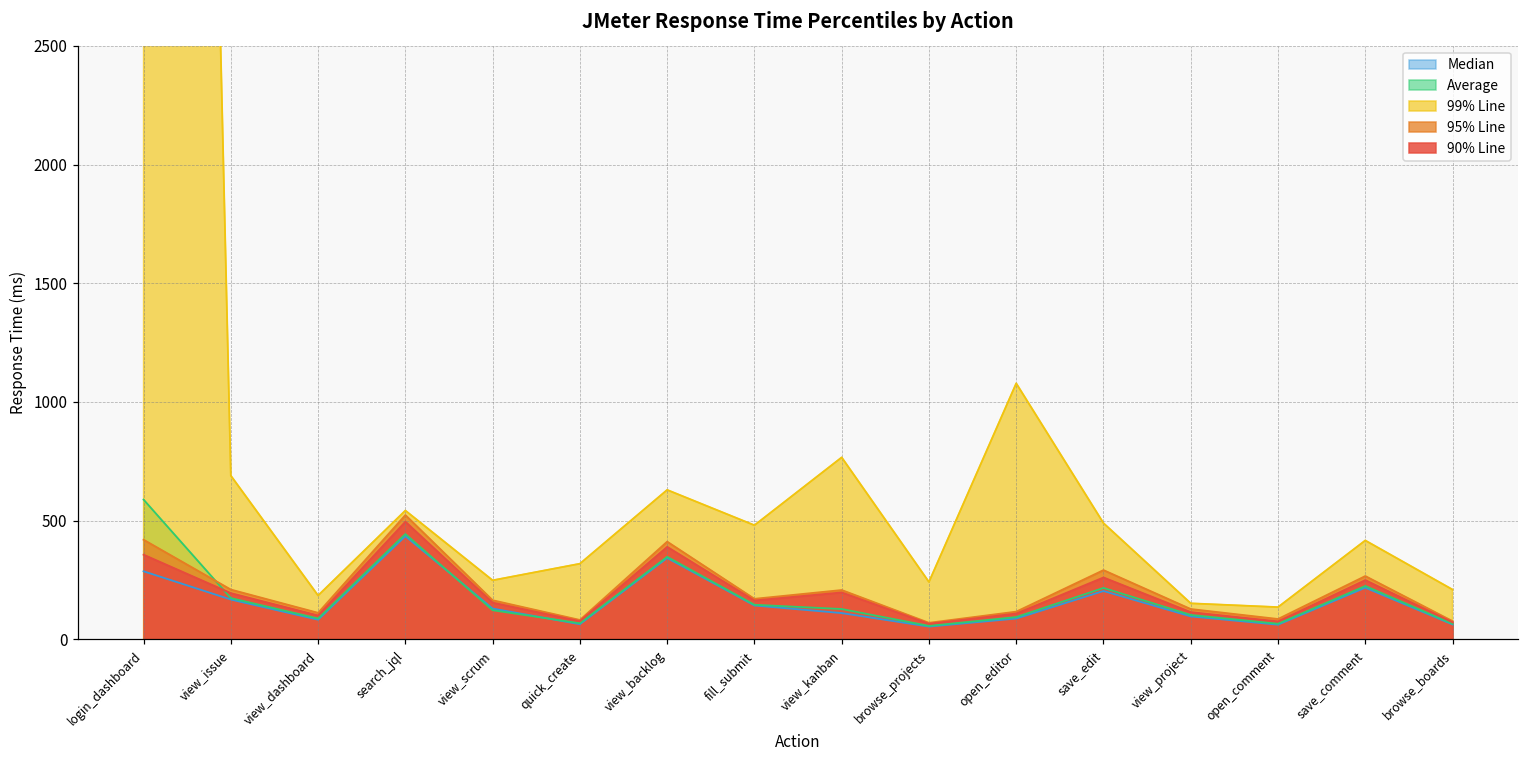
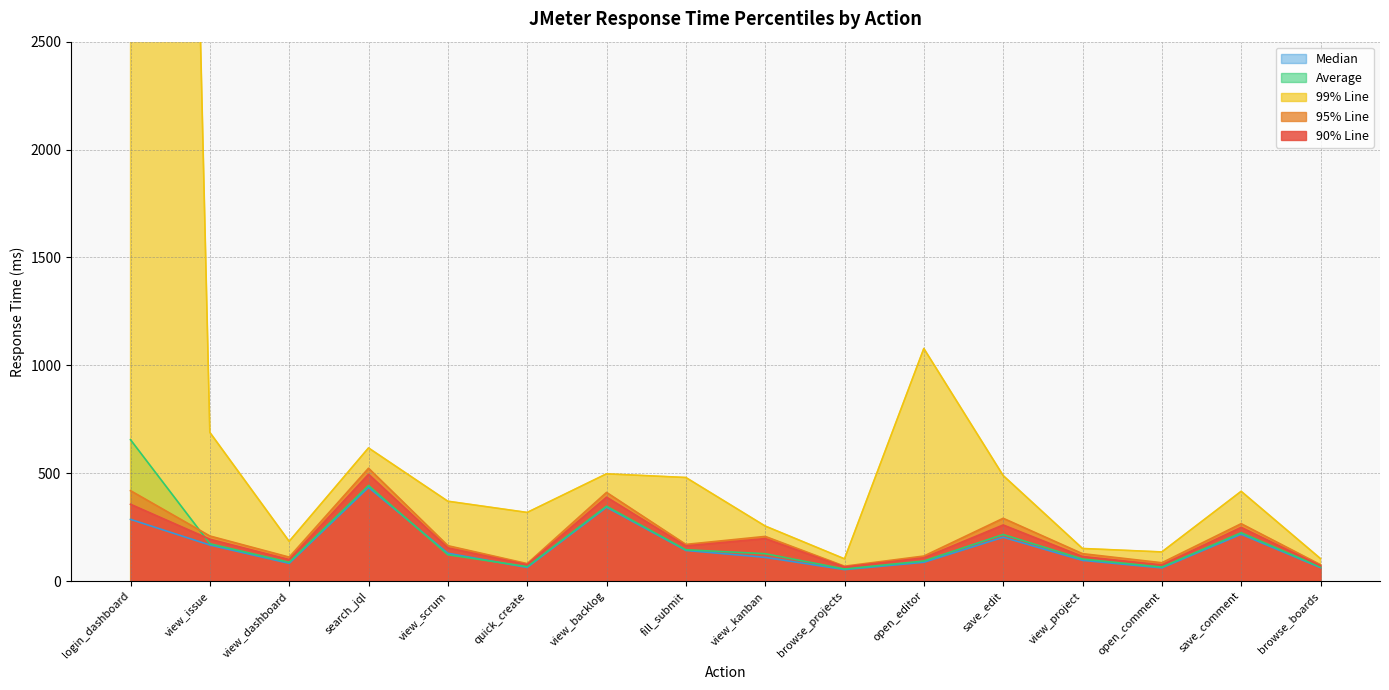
  {
    "Median": {
      "login_dashboard": 290,
      "view_kanban": 110,
      "save_edit": 200
    },
    "Average": {
-     "login_dashboard": 590,
+     "login_dashboard": 660,
      "view_kanban": 130,
      "save_edit": 220
    },
    "99% Line": {
      "view_issue": 690,
      "view_dashboard": 180,
-     "search_jql": 540,
-     "view_scrum": 250,
+     "search_jql": 620,
+     "view_scrum": 370,
      "quick_create": 320,
-     "view_backlog": 630,
+     "view_backlog": 500,
      "fill_submit": 480,
-     "view_kanban": 770,
-     "browse_projects": 240,
+     "view_kanban": 260,
+     "browse_projects": 100,
      "open_editor": 1080,
      "save_edit": 490,
      "view_project": 150,
      "open_comment": 140,
      "save_comment": 420,
-     "browse_boards": 210
+     "browse_boards": 100
    }
  }
